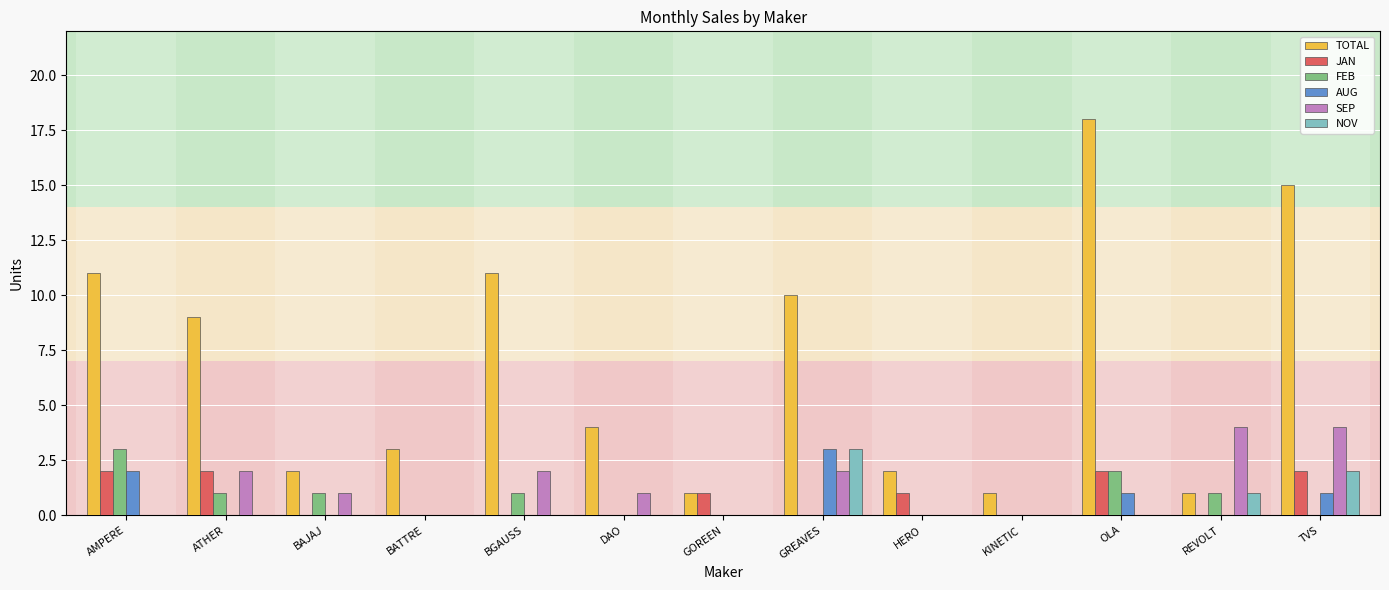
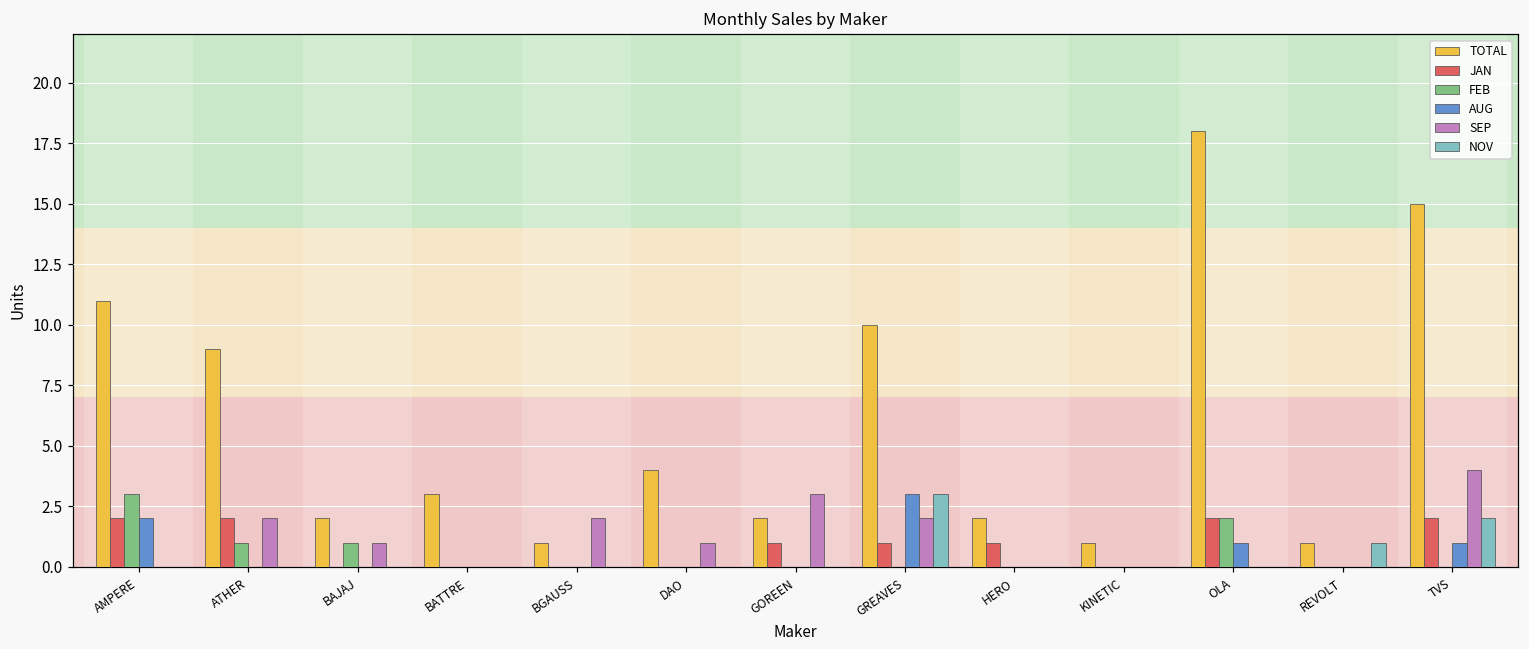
  {
    "TOTAL": {
      "AMPERE": 11,
      "ATHER": 9,
      "BAJAJ": 2,
      "BATTRE": 3,
-     "BGAUSS": 11,
+     "BGAUSS": 1,
      "DAO": 4,
-     "GOREEN": 1,
+     "GOREEN": 2,
      "GREAVES": 10,
      "HERO": 2,
      "KINETIC": 1,
      "OLA": 18,
      "REVOLT": 1,
      "TVS": 15
    },
    "JAN": {
      "AMPERE": 2,
      "ATHER": 2,
      "BAJAJ": 0,
      "BATTRE": 0,
      "BGAUSS": 0,
      "DAO": 0,
      "GOREEN": 1,
-     "GREAVES": 0,
+     "GREAVES": 1,
      "HERO": 1,
      "KINETIC": 0,
      "OLA": 2,
      "REVOLT": 0,
      "TVS": 2
    },
    "FEB": {
      "AMPERE": 3,
      "ATHER": 1,
      "BAJAJ": 1,
      "BATTRE": 0,
-     "BGAUSS": 1,
+     "BGAUSS": 0,
      "DAO": 0,
      "GOREEN": 0,
      "GREAVES": 0,
      "HERO": 0,
      "KINETIC": 0,
      "OLA": 2,
-     "REVOLT": 1,
+     "REVOLT": 0,
      "TVS": 0
    },
    "SEP": {
      "AMPERE": 0,
      "ATHER": 2,
      "BAJAJ": 1,
      "BATTRE": 0,
      "BGAUSS": 2,
      "DAO": 1,
-     "GOREEN": 0,
+     "GOREEN": 3,
      "GREAVES": 2,
      "HERO": 0,
      "KINETIC": 0,
      "OLA": 0,
-     "REVOLT": 4,
+     "REVOLT": 0,
      "TVS": 4
    }
  }
